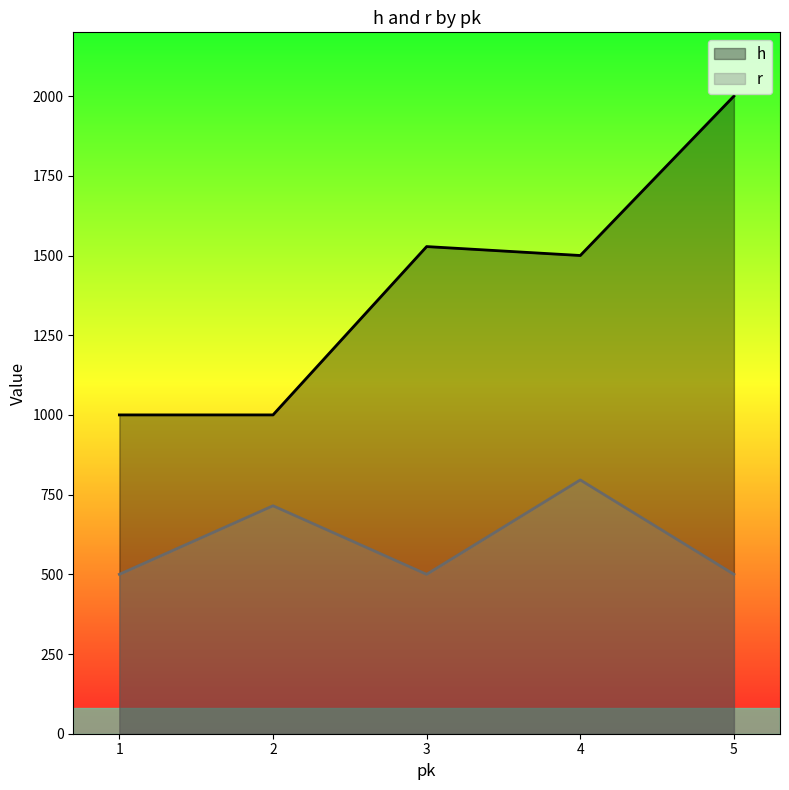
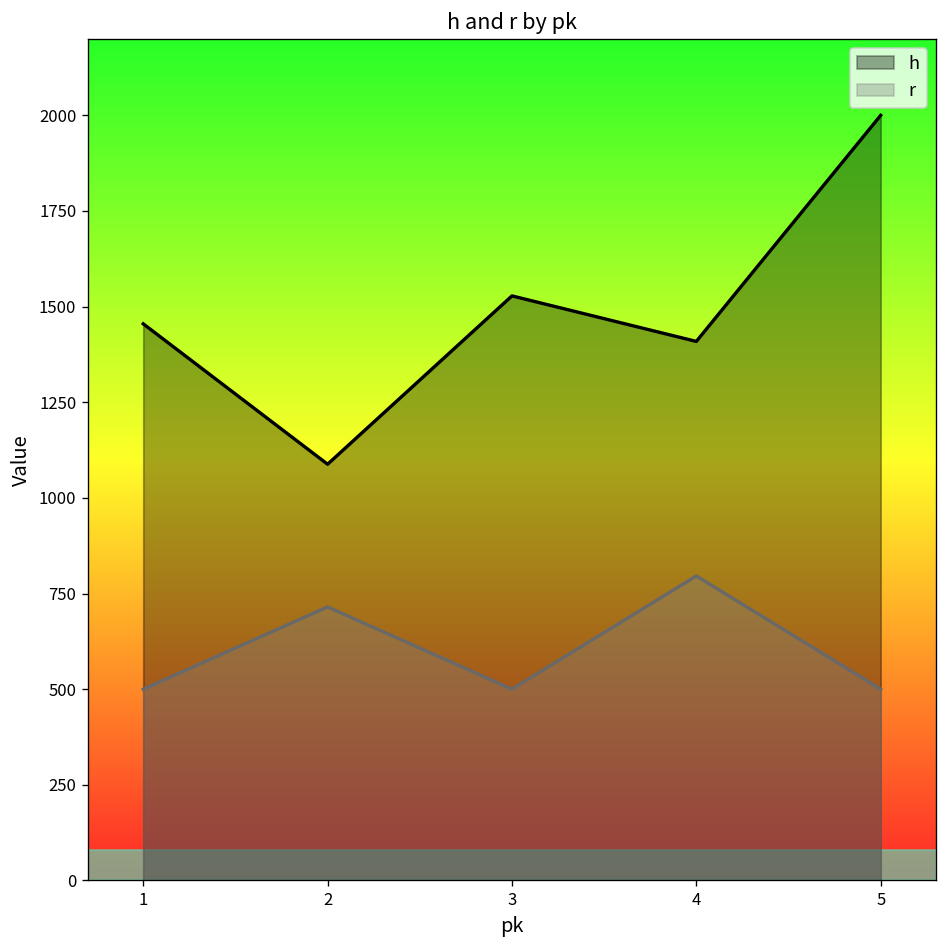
  {
    "h": {
-     "1": 1000,
-     "2": 1000,
+     "1": 1460,
+     "2": 1090,
      "3": 1530,
-     "4": 1500,
+     "4": 1410,
      "5": 2000
    },
    "r": {
      "1": 500,
      "2": 720,
      "3": 500,
      "4": 800,
      "5": 500
    }
  }
